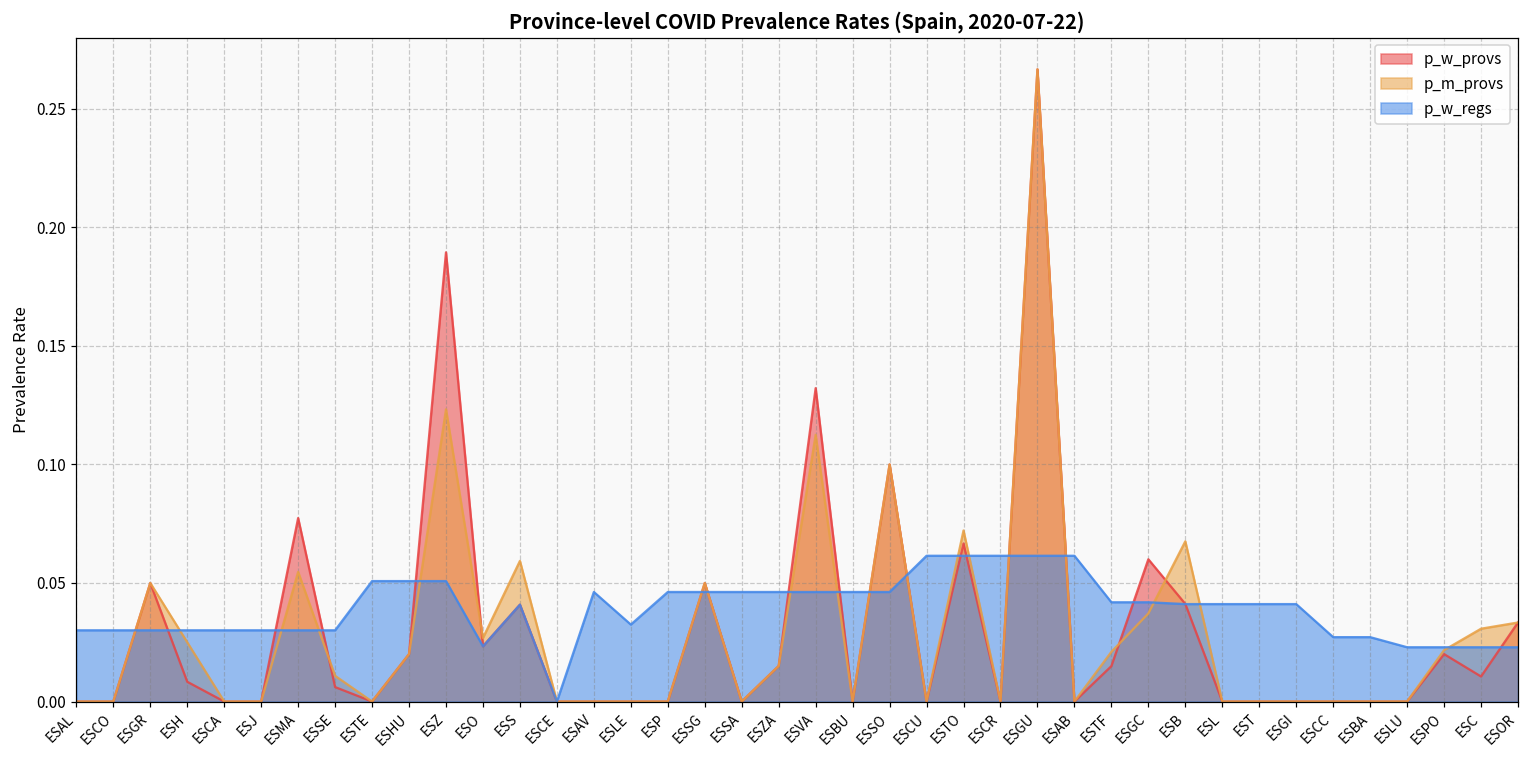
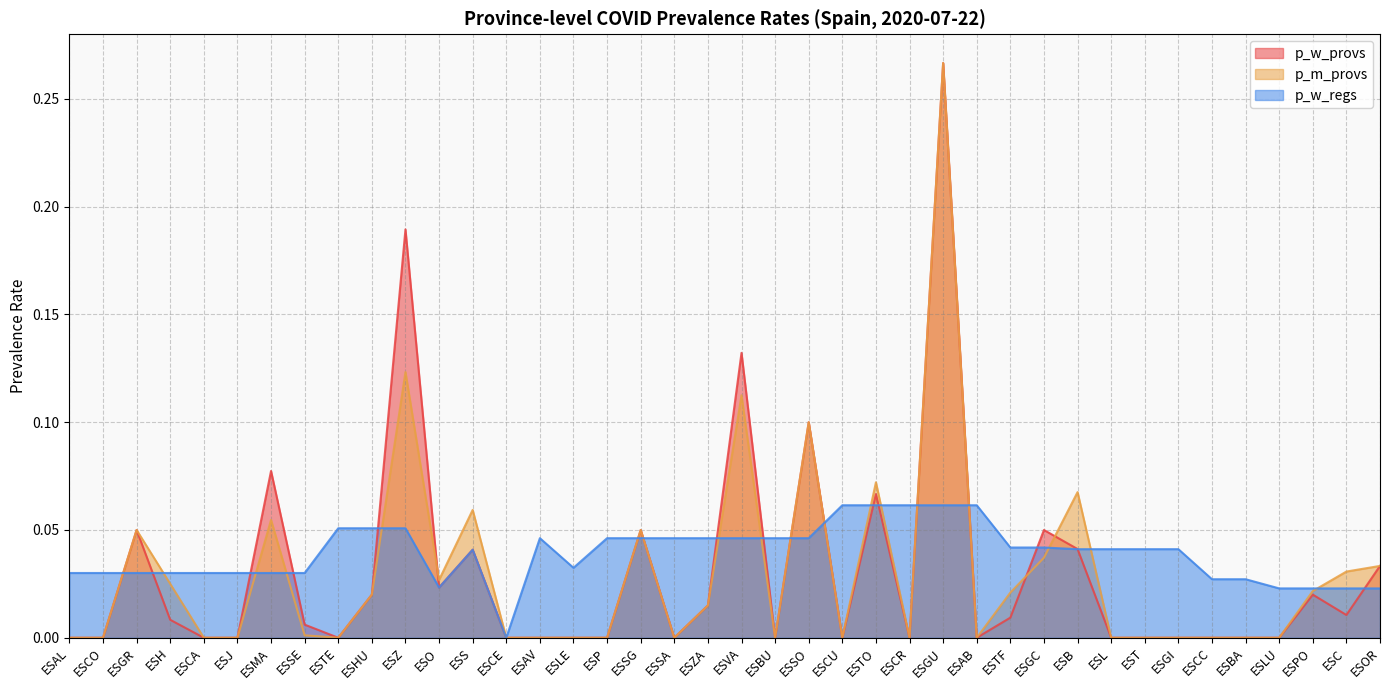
  {
    "p_w_provs": {
      "ESH": 0.008,
      "ESMA": 0.077,
      "ESSE": 0.006,
      "ESZ": 0.189,
      "ESVA": 0.132,
      "ESTO": 0.067,
-     "ESTF": 0.015,
-     "ESGC": 0.06,
+     "ESTF": 0.009,
+     "ESGC": 0.05,
      "ESPO": 0.020,
      "ESC": 0.011
    },
    "p_m_provs": {
      "ESH": 0.025,
      "ESMA": 0.055,
-     "ESSE": 0.011,
+     "ESSE": 0.001,
      "ESZ": 0.123,
      "ESO": 0.027,
      "ESS": 0.059,
      "ESVA": 0.113,
      "ESTO": 0.072,
      "ESTF": 0.021,
      "ESGC": 0.037,
      "ESB": 0.068,
      "ESPO": 0.022,
      "ESC": 0.031
    },
    "p_w_regs": {
      "ESAL": 0.030,
      "ESCO": 0.030,
      "ESGR": 0.030,
      "ESH": 0.030,
      "ESCA": 0.030,
      "ESJ": 0.030,
      "ESMA": 0.030,
      "ESSE": 0.030,
      "ESTE": 0.051,
      "ESHU": 0.051,
      "ESZ": 0.051,
      "ESAV": 0.046,
      "ESLE": 0.032,
      "ESP": 0.046,
      "ESSG": 0.046,
      "ESSA": 0.046,
      "ESZA": 0.046,
      "ESVA": 0.046,
      "ESBU": 0.046,
      "ESSO": 0.046,
      "ESCU": 0.061,
      "ESTO": 0.061,
      "ESCR": 0.061,
      "ESGU": 0.061,
      "ESAB": 0.061,
      "ESTF": 0.042,
      "ESGC": 0.042,
      "ESL": 0.041,
      "EST": 0.041,
      "ESGI": 0.041,
      "ESCC": 0.027,
      "ESBA": 0.027,
      "ESLU": 0.023,
      "ESPO": 0.023,
      "ESC": 0.023,
      "ESOR": 0.023
    }
  }
